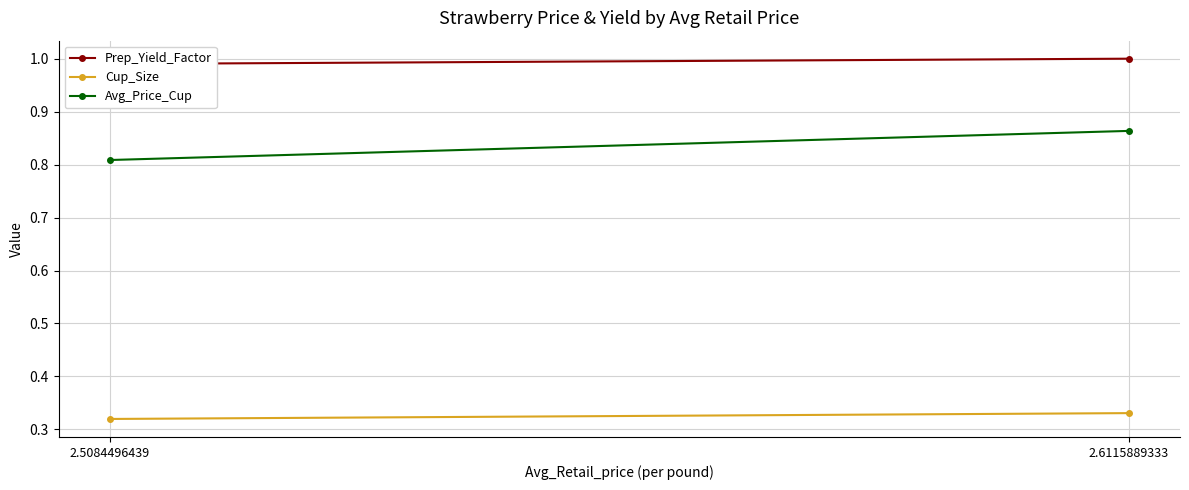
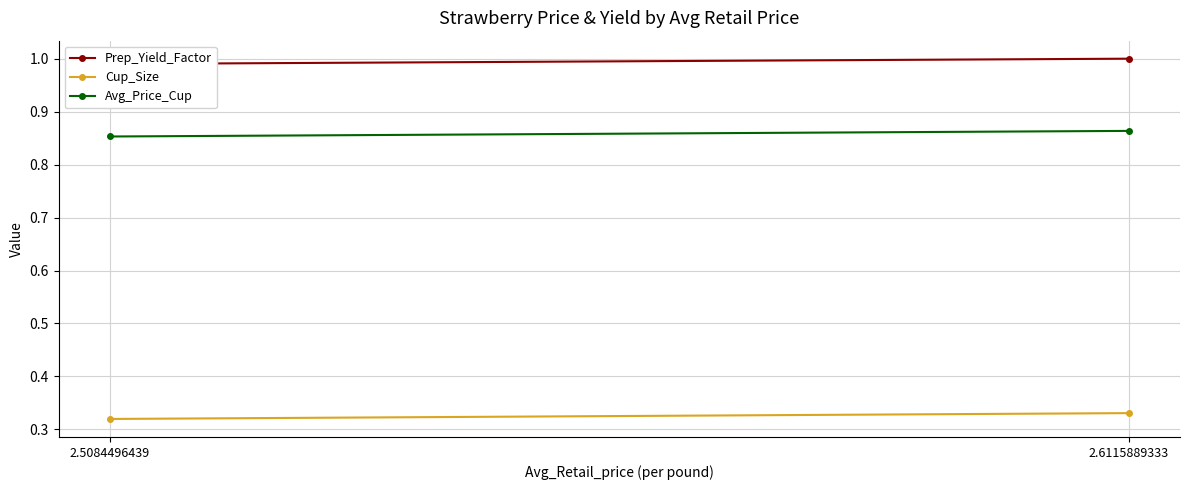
  {
    "Prep_Yield_Factor": {
      "2.6115889333": 1.00
    },
    "Cup_Size": {
      "2.5084496439": 0.32,
      "2.6115889333": 0.33
    },
    "Avg_Price_Cup": {
-     "2.5084496439": 0.81,
+     "2.5084496439": 0.85,
      "2.6115889333": 0.86
    }
  }
